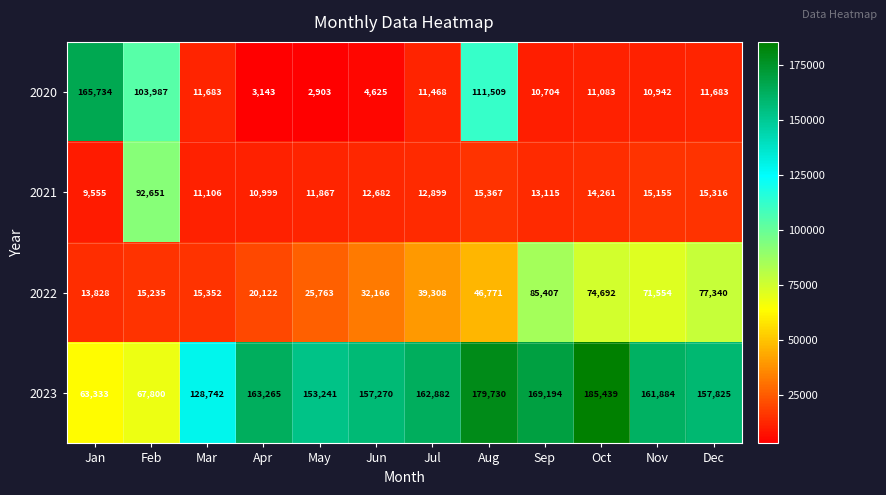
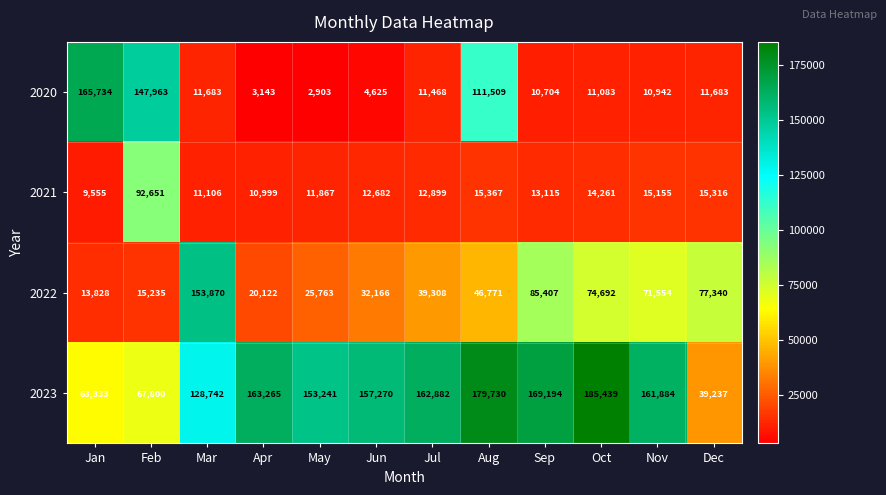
  {
    "2020": {
      "Jan": "165,734",
-     "Feb": "103,987",
+     "Feb": "147,963",
      "Mar": "11,683",
      "Apr": "3,143",
      "May": "2,903",
      "Jun": "4,625",
      "Jul": "11,468",
      "Aug": "111,509",
      "Sep": "10,704",
      "Oct": "11,083",
      "Nov": "10,942",
      "Dec": "11,683"
    },
    "2021": {
      "Jan": "9,555",
      "Feb": "92,651",
      "Mar": "11,106",
      "Apr": "10,999",
      "May": "11,867",
      "Jun": "12,682",
      "Jul": "12,899",
      "Aug": "15,367",
      "Sep": "13,115",
      "Oct": "14,261",
      "Nov": "15,155",
      "Dec": "15,316"
    },
    "2022": {
      "Jan": "13,828",
      "Feb": "15,235",
-     "Mar": "15,352",
+     "Mar": "153,870",
      "Apr": "20,122",
      "May": "25,763",
      "Jun": "32,166",
      "Jul": "39,308",
      "Aug": "46,771",
      "Sep": "85,407",
      "Oct": "74,692",
      "Nov": "71,554",
      "Dec": "77,340"
    },
    "2023": {
      "Jan": "63,333",
      "Feb": "67,800",
      "Mar": "128,742",
      "Apr": "163,265",
      "May": "153,241",
      "Jun": "157,270",
      "Jul": "162,882",
      "Aug": "179,730",
      "Sep": "169,194",
      "Oct": "185,439",
      "Nov": "161,884",
-     "Dec": "157,825"
+     "Dec": "39,237"
    }
  }
